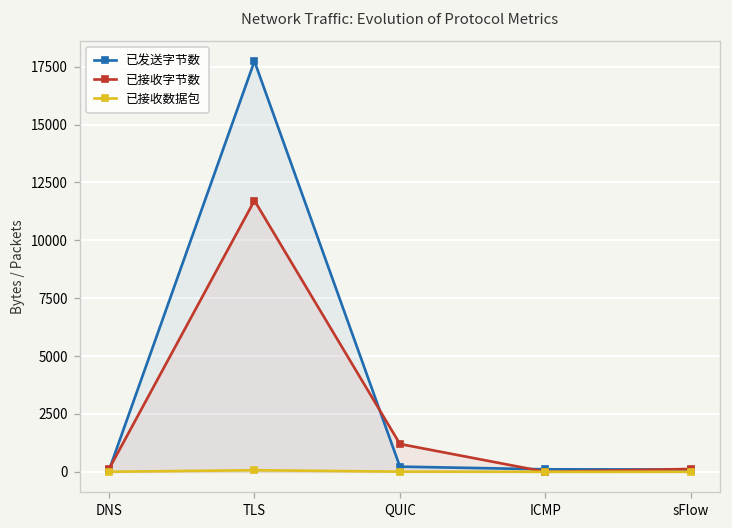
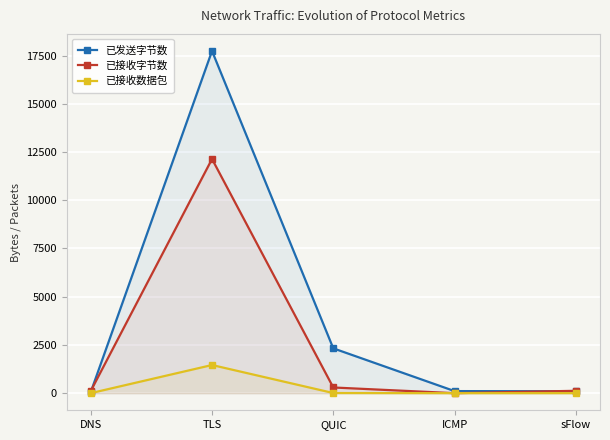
  {
    "已发送字节数": {
      "TLS": 17700,
-     "QUIC": 200
+     "QUIC": 2300
    },
    "已接收字节数": {
-     "TLS": 11700,
-     "QUIC": 1200
+     "TLS": 12100,
+     "QUIC": 300
    },
    "已接收数据包": {
-     "TLS": 100,
+     "TLS": 1500,
      "QUIC": 0
    }
  }
